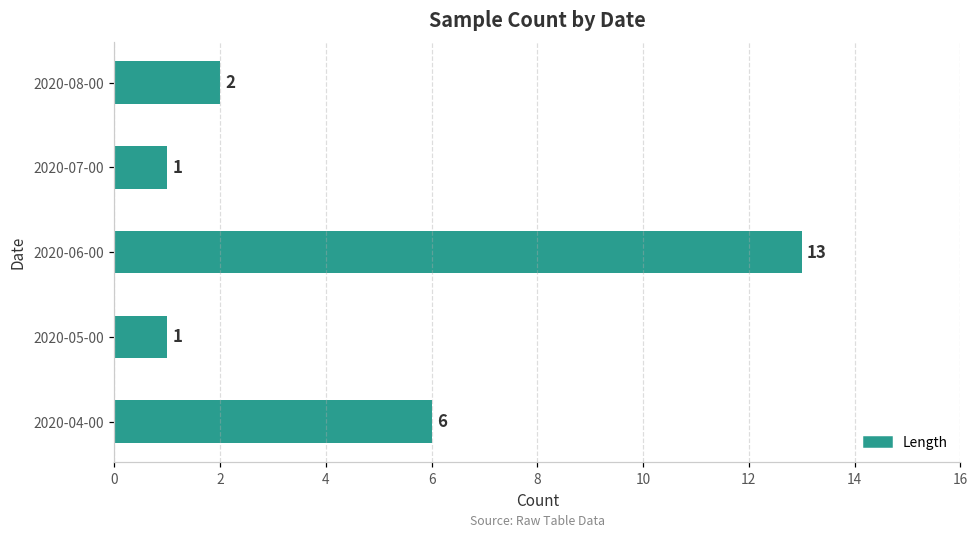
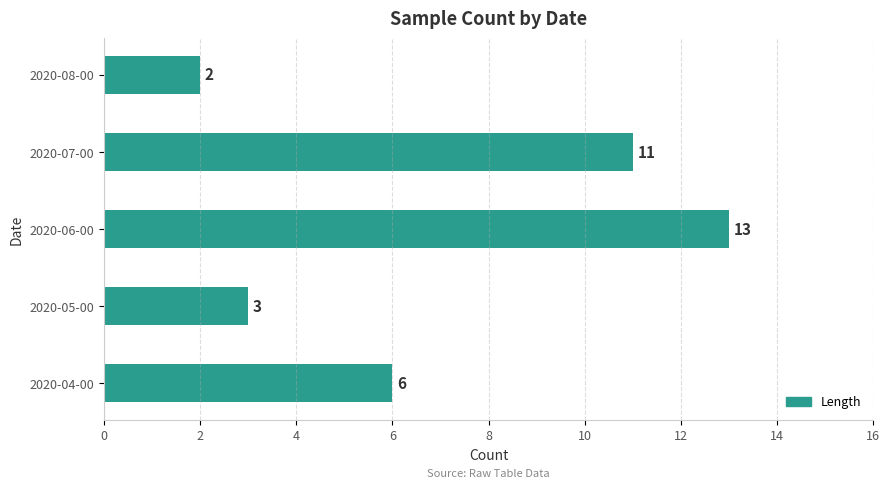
  {
    "2020-08-00": 2,
-   "2020-07-00": 1,
+   "2020-07-00": 11,
    "2020-06-00": 13,
-   "2020-05-00": 1,
+   "2020-05-00": 3,
    "2020-04-00": 6
  }
